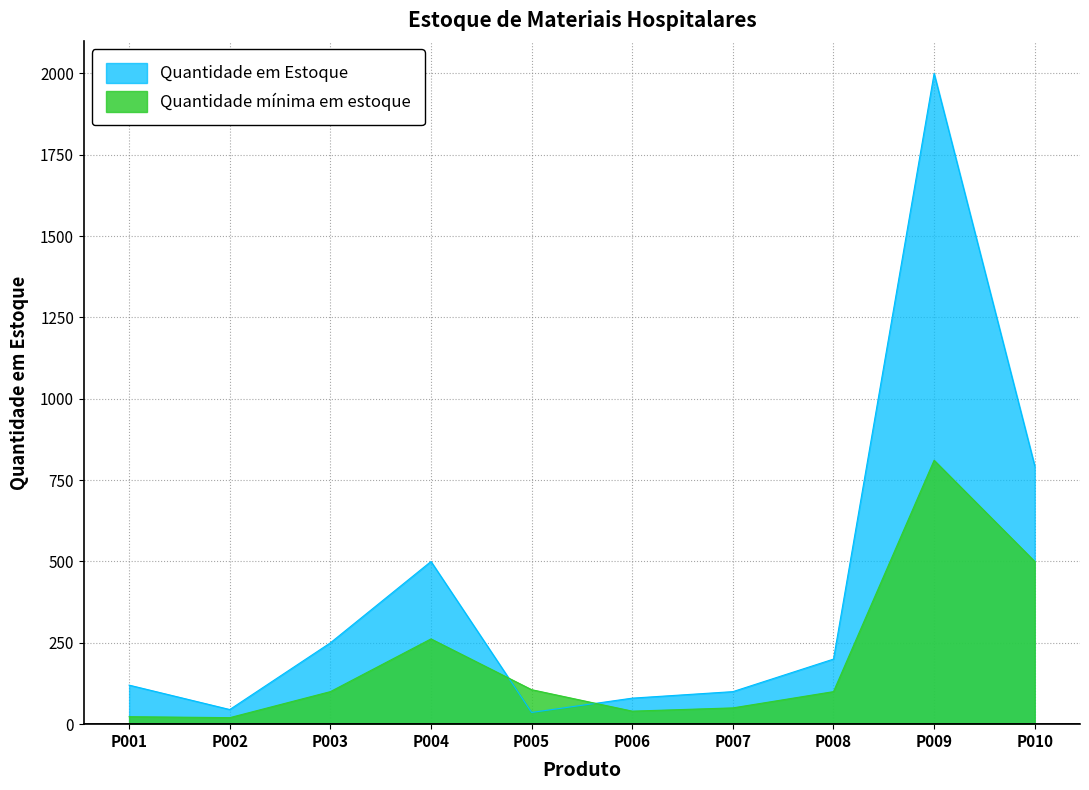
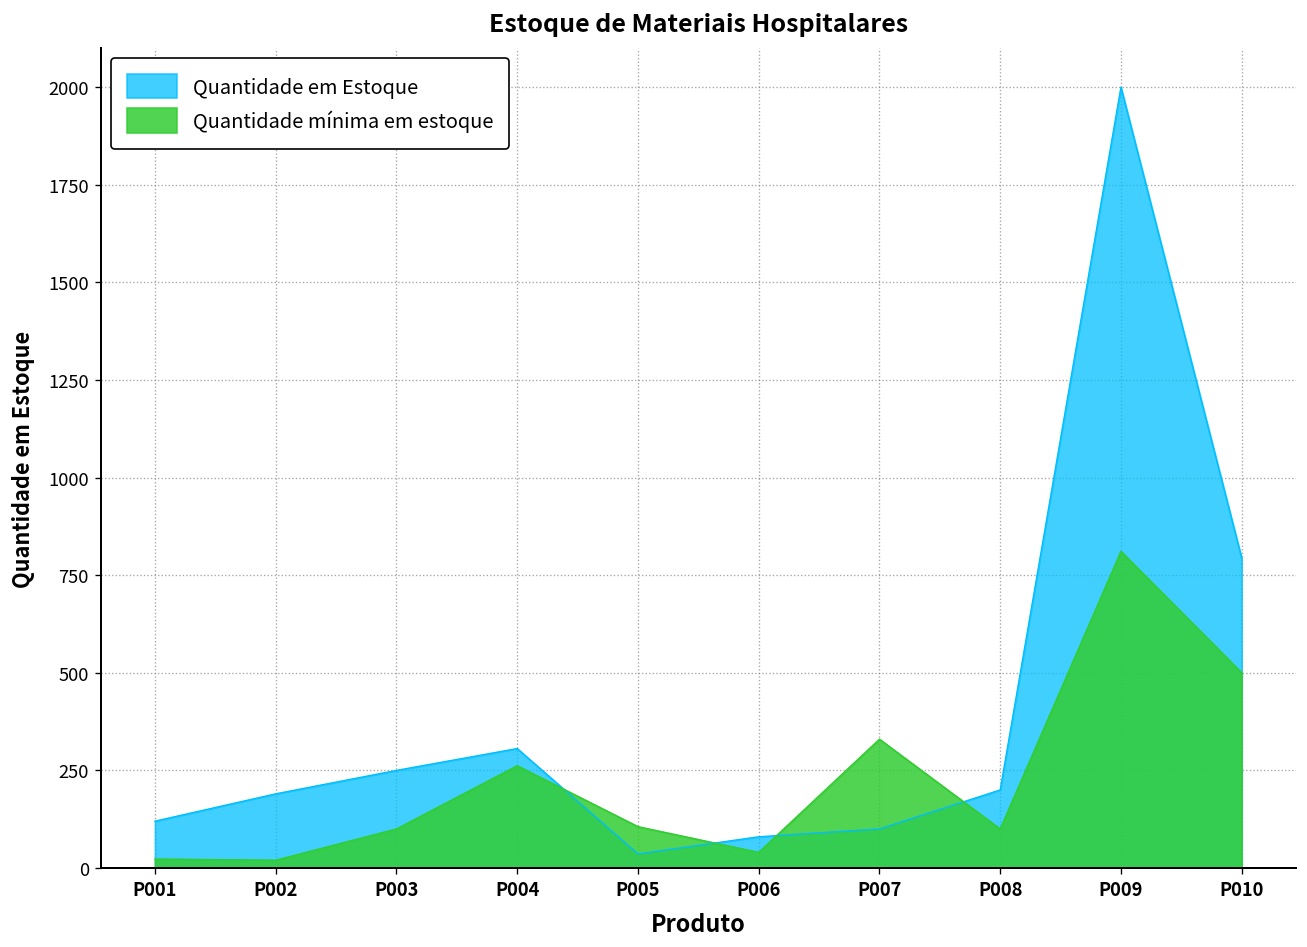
  {
    "Quantidade em Estoque": {
      "P001": 120,
-     "P002": 50,
+     "P002": 190,
      "P003": 250,
-     "P004": 500,
+     "P004": 310,
      "P005": 40,
      "P006": 80,
      "P007": 100,
      "P008": 200,
      "P009": 2000,
      "P010": 790
    },
    "Quantidade mínima em estoque": {
      "P001": 20,
      "P002": 20,
      "P003": 100,
      "P004": 260,
      "P005": 110,
      "P006": 40,
-     "P007": 50,
+     "P007": 330,
      "P008": 100,
      "P009": 810,
      "P010": 500
    }
  }
